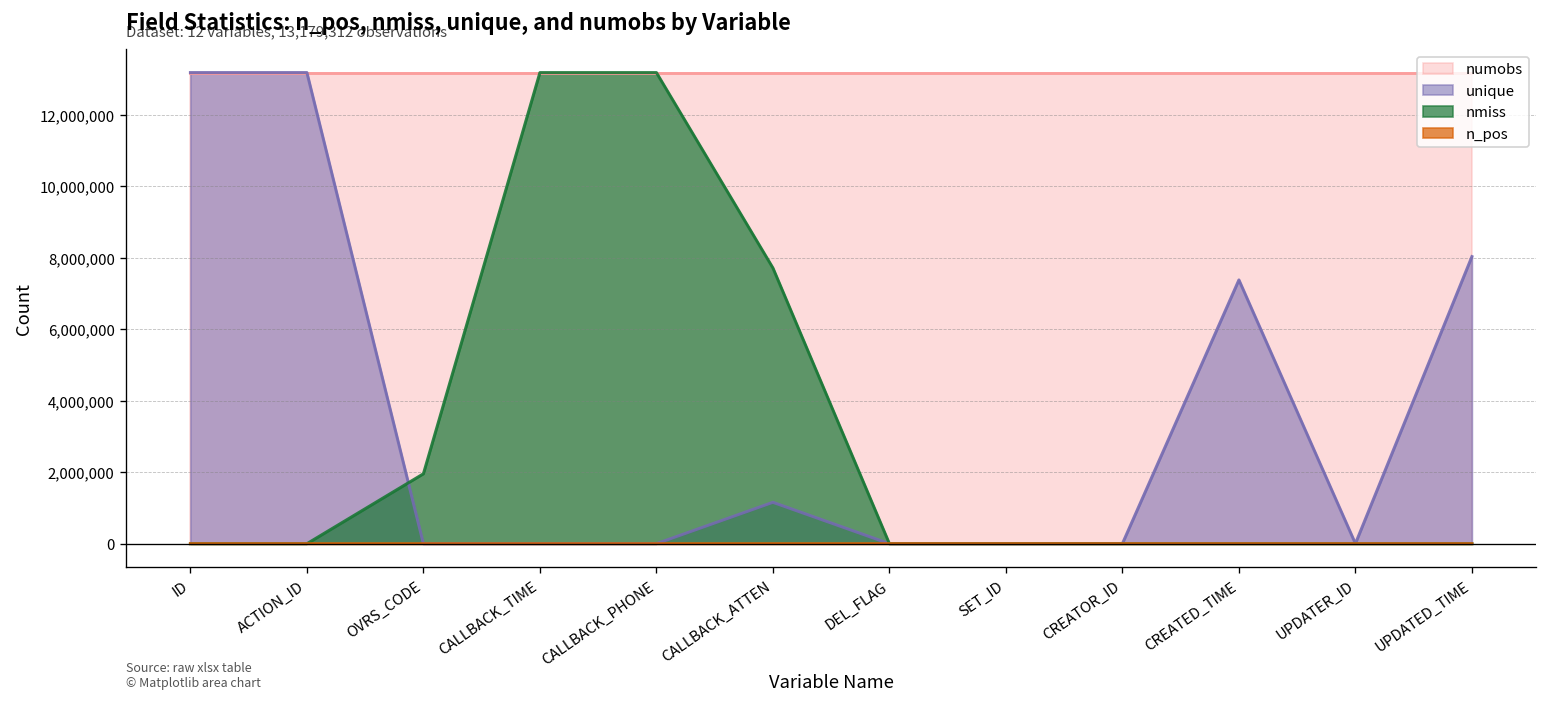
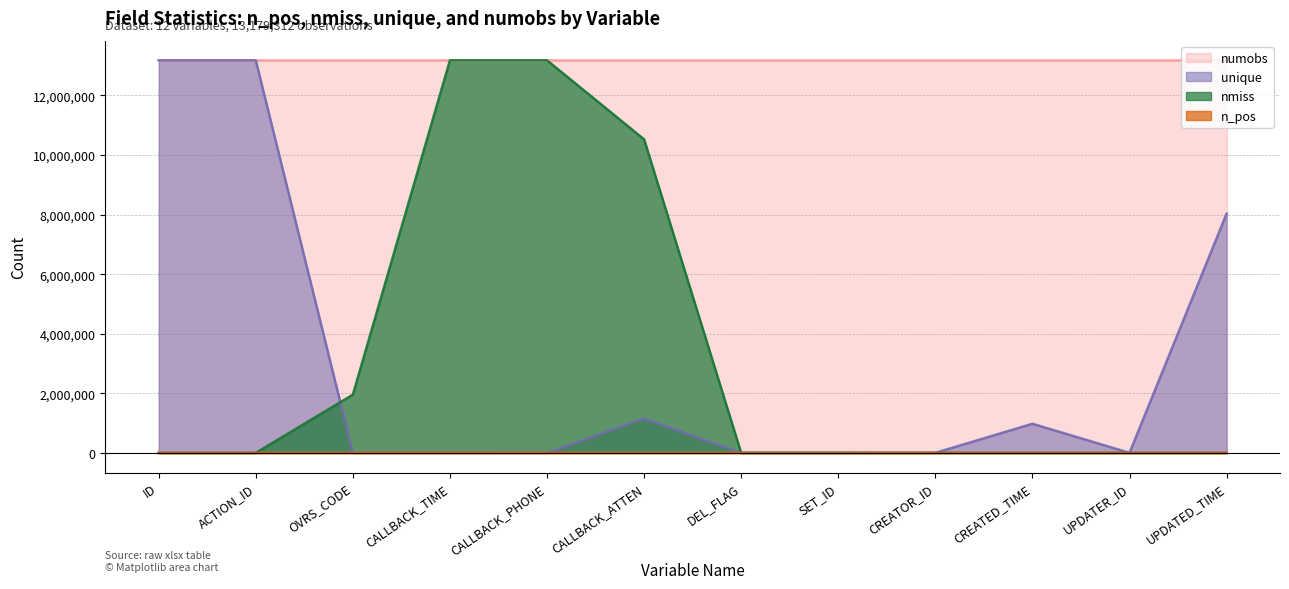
  {
    "numobs": {
      "OVRS_CODE": "13,200,000",
      "CALLBACK_ATTEN": "13,200,000",
      "DEL_FLAG": "13,200,000",
      "SET_ID": "13,200,000",
      "CREATOR_ID": "13,200,000",
      "CREATED_TIME": "13,200,000",
      "UPDATER_ID": "13,200,000"
    },
    "unique": {
      "CALLBACK_ATTEN": "1,200,000",
-     "CREATED_TIME": "7,400,000",
+     "CREATED_TIME": "1,000,000",
      "UPDATED_TIME": "8,000,000"
    },
    "nmiss": {
      "OVRS_CODE": "2,000,000",
-     "CALLBACK_ATTEN": "7,700,000"
+     "CALLBACK_ATTEN": "10,500,000"
    },
    "n_pos": {
      "CALLBACK_ATTEN": "0"
    }
  }
